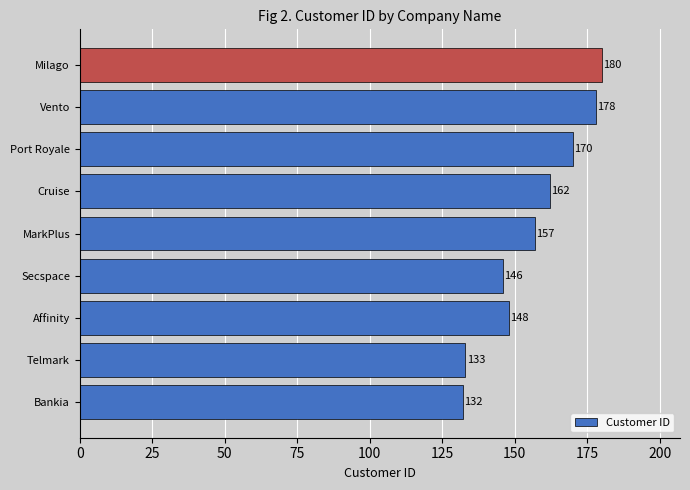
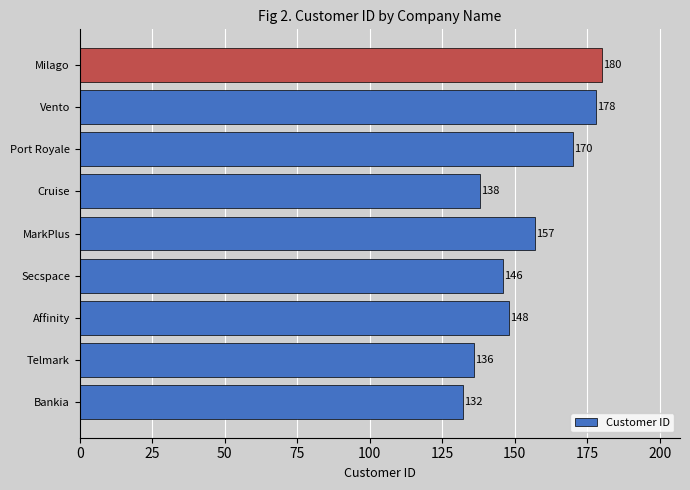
  {
    "Milago": 180,
    "Vento": 178,
    "Port Royale": 170,
-   "Cruise": 162,
+   "Cruise": 138,
    "MarkPlus": 157,
    "Secspace": 146,
    "Affinity": 148,
-   "Telmark": 133,
+   "Telmark": 136,
    "Bankia": 132
  }
